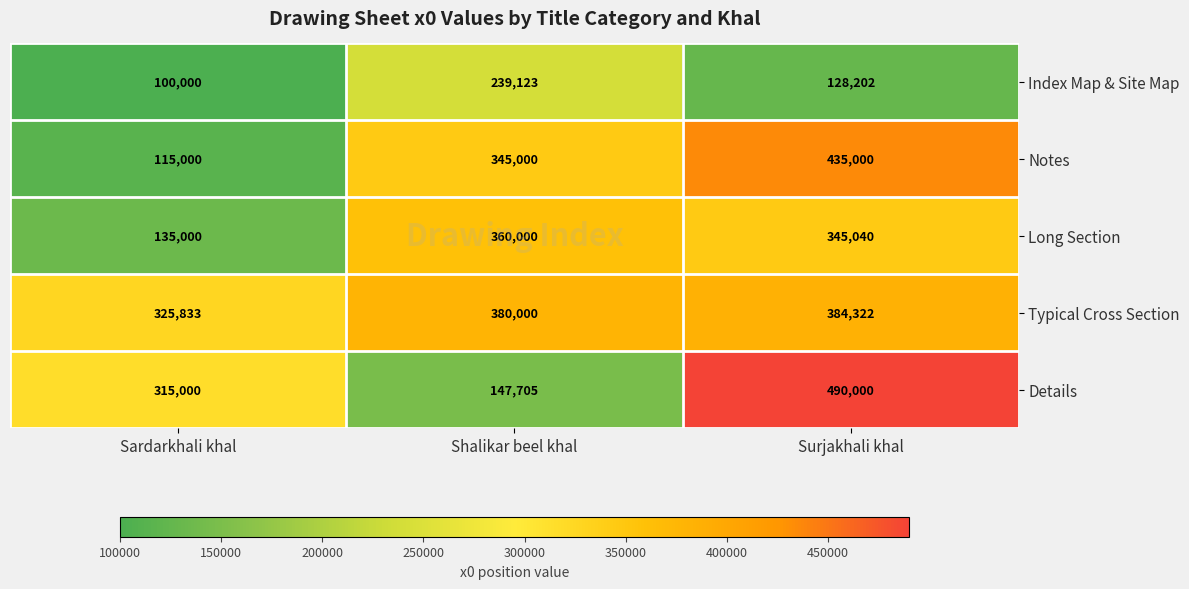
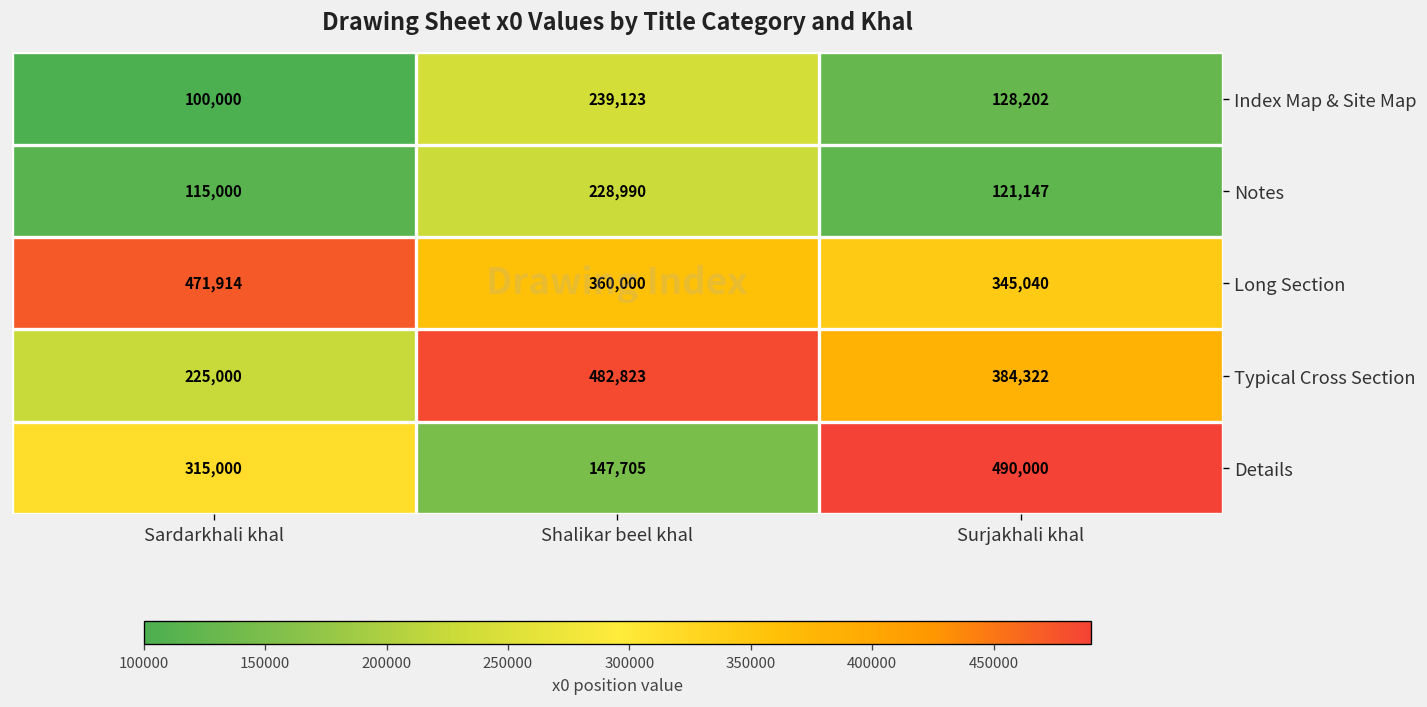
  {
    "Index Map & Site Map": {
      "Sardarkhali khal": "100,000",
      "Shalikar beel khal": "239,123",
      "Surjakhali khal": "128,202"
    },
    "Notes": {
      "Sardarkhali khal": "115,000",
-     "Shalikar beel khal": "345,000",
-     "Surjakhali khal": "435,000"
+     "Shalikar beel khal": "228,990",
+     "Surjakhali khal": "121,147"
    },
    "Long Section": {
-     "Sardarkhali khal": "135,000",
+     "Sardarkhali khal": "471,914",
      "Surjakhali khal": "345,040"
    },
    "Typical Cross Section": {
-     "Sardarkhali khal": "325,833",
-     "Shalikar beel khal": "380,000",
+     "Sardarkhali khal": "225,000",
+     "Shalikar beel khal": "482,823",
      "Surjakhali khal": "384,322"
    },
    "Details": {
      "Sardarkhali khal": "315,000",
      "Shalikar beel khal": "147,705",
      "Surjakhali khal": "490,000"
    }
  }
